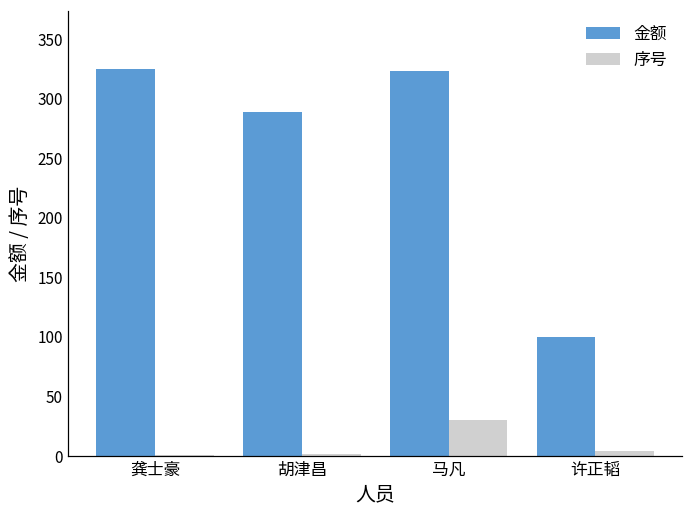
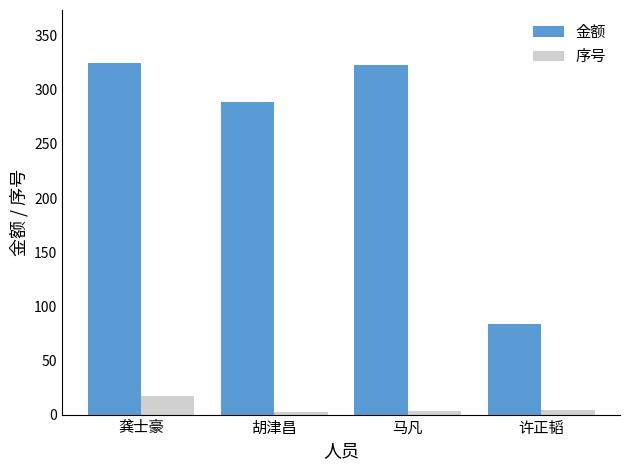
  {
    "金额": {
      "龚士豪": 325,
      "胡津昌": 289,
      "马凡": 323,
-     "许正韬": 100
+     "许正韬": 84
    },
    "序号": {
-     "龚士豪": 1,
-     "马凡": 30,
+     "龚士豪": 17,
+     "马凡": 3,
      "许正韬": 4
    }
  }
